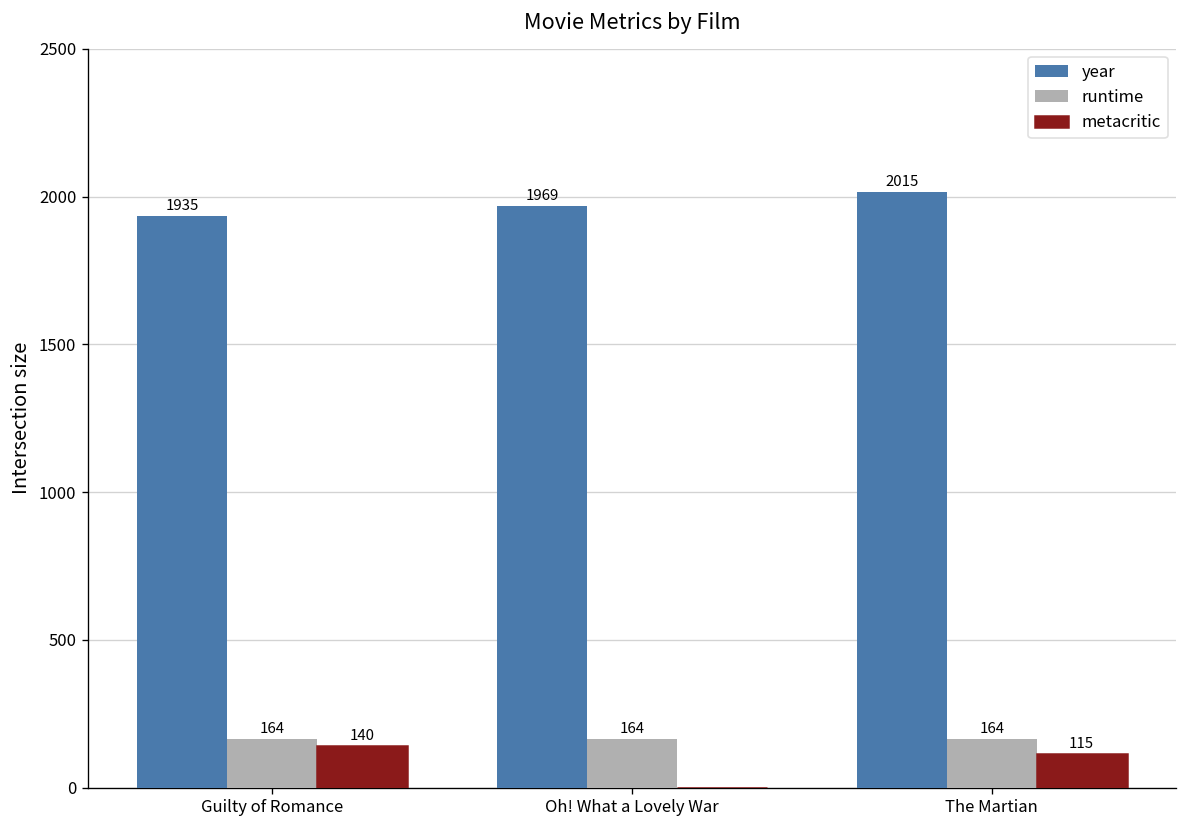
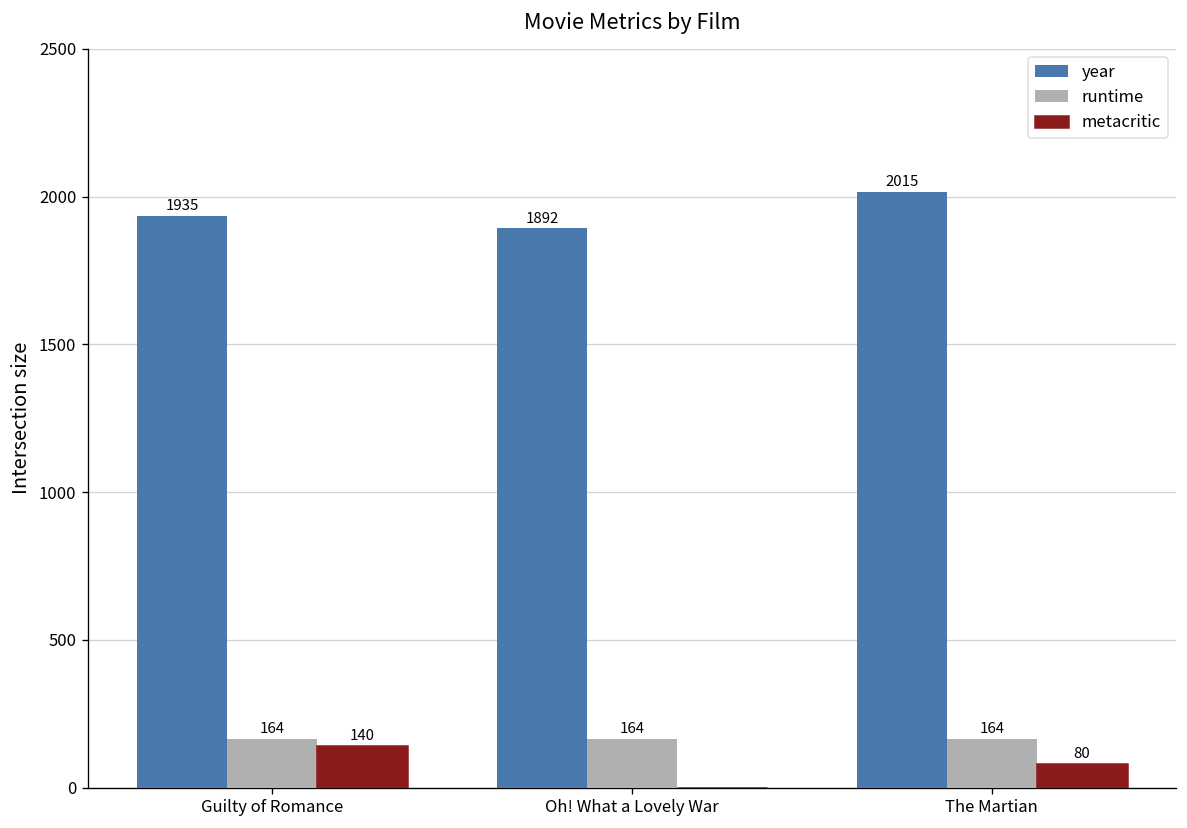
  {
    "year": {
      "Guilty of Romance": 1935,
-     "Oh! What a Lovely War": 1969,
+     "Oh! What a Lovely War": 1892,
      "The Martian": 2015
    },
    "runtime": {
      "Guilty of Romance": 164,
      "Oh! What a Lovely War": 164,
      "The Martian": 164
    },
    "metacritic": {
      "Guilty of Romance": 140,
-     "The Martian": 115
+     "The Martian": 80
    }
  }
